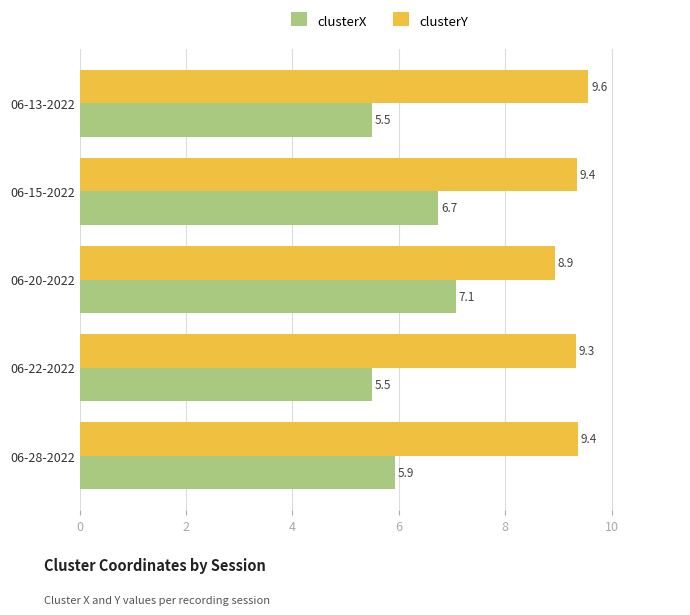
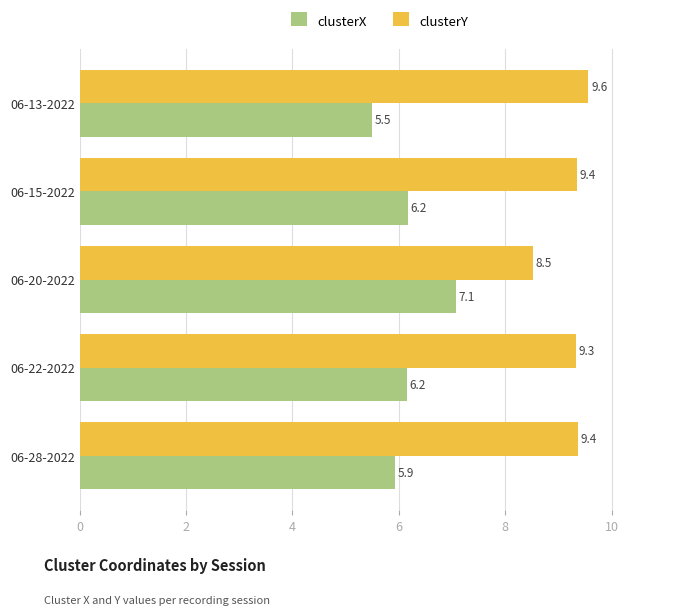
  {
    "clusterX": {
      "06-13-2022": 5.5,
-     "06-15-2022": 6.7,
+     "06-15-2022": 6.2,
      "06-20-2022": 7.1,
-     "06-22-2022": 5.5,
+     "06-22-2022": 6.2,
      "06-28-2022": 5.9
    },
    "clusterY": {
      "06-13-2022": 9.6,
      "06-15-2022": 9.4,
-     "06-20-2022": 8.9,
+     "06-20-2022": 8.5,
      "06-22-2022": 9.3,
      "06-28-2022": 9.4
    }
  }
